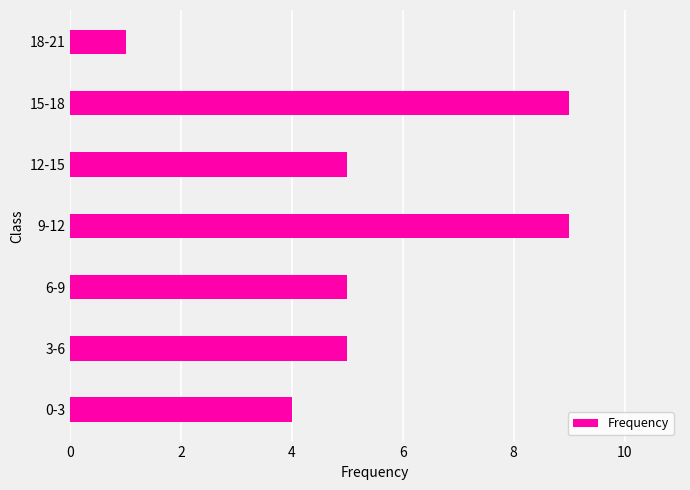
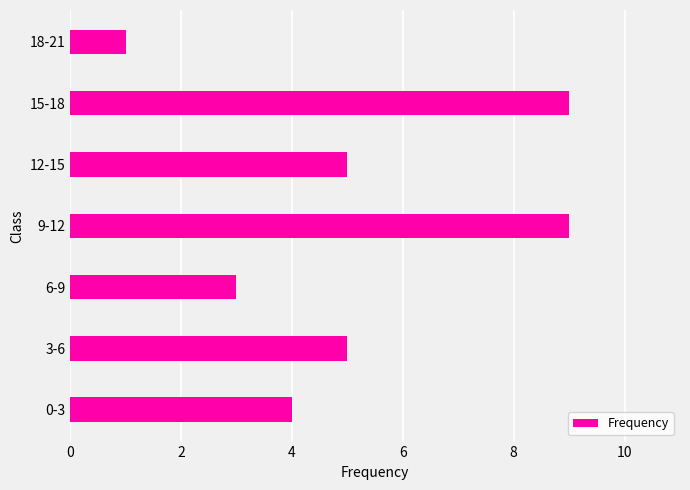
  {
    "18-21": 1,
    "15-18": 9,
    "12-15": 5,
    "9-12": 9,
-   "6-9": 5,
+   "6-9": 3,
    "3-6": 5,
    "0-3": 4
  }
